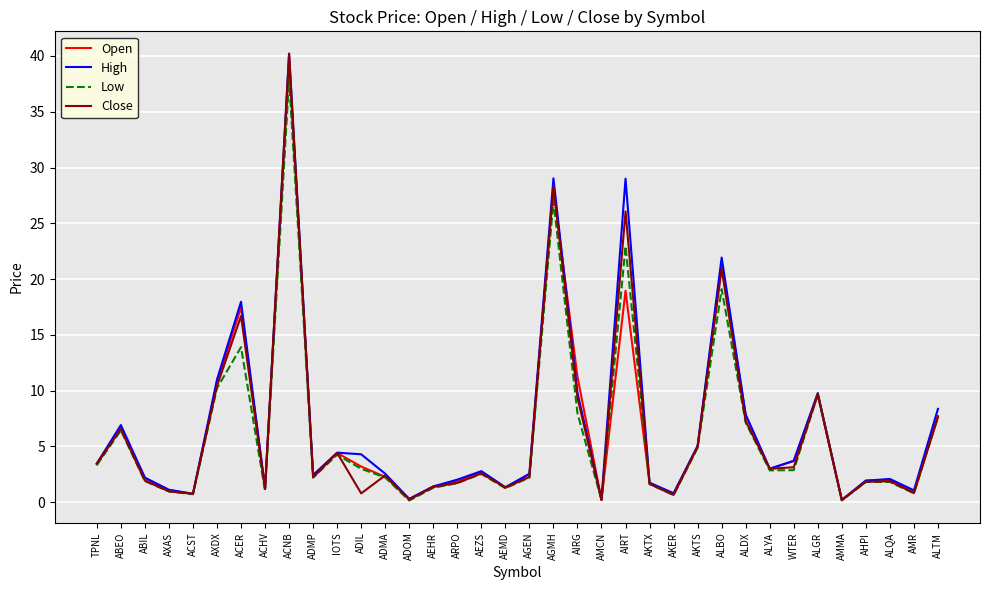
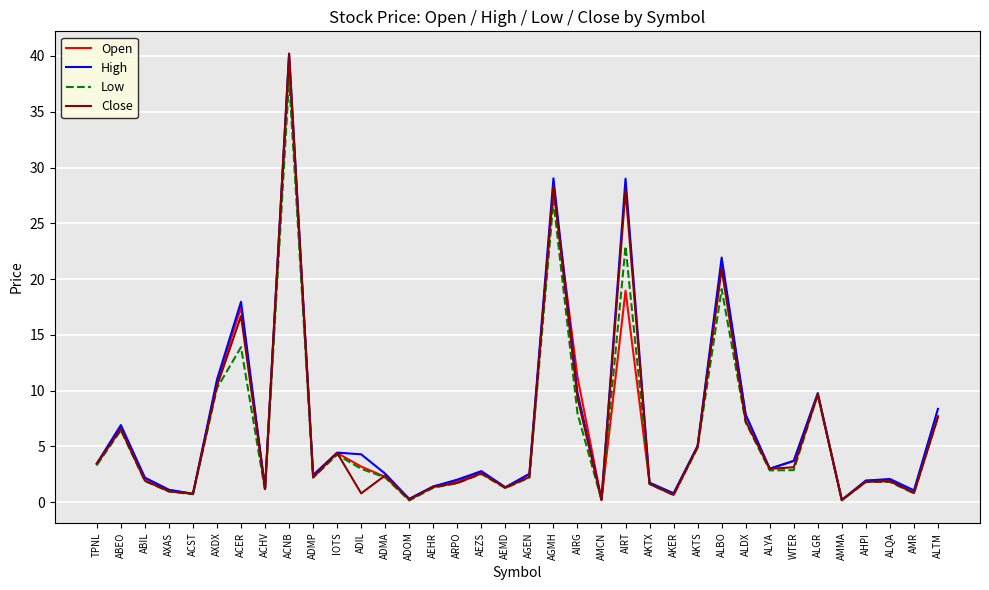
  {
    "Open": {
      "AXDX": 10.7,
      "ACER": 17.5,
      "ACNB": 39.4,
      "AGMH": 28.1,
      "AIRG": 11.3,
      "AIRT": 19.0,
      "ALBO": 21.4
    },
    "High": {
      "AXDX": 11.0,
      "ACER": 18.0,
      "ADIL": 4.3,
      "AGMH": 29.0,
      "AIRG": 9.8,
      "AIRT": 29.0,
      "ALBO": 21.9,
      "ALTM": 8.4
    },
    "Low": {
      "ACER": 13.9,
      "ACNB": 37.9,
      "AGMH": 27.0,
      "AIRG": 8.0,
      "AIRT": 22.9,
      "ALBO": 19.1,
      "WTER": 2.9
    },
    "Close": {
      "ACER": 16.7,
      "ADIL": 0.8,
      "AGMH": 28.4,
      "AIRG": 9.4,
-     "AIRT": 26.1,
+     "AIRT": 28.0,
      "ALBO": 20.9,
      "WTER": 3.1
    }
  }
